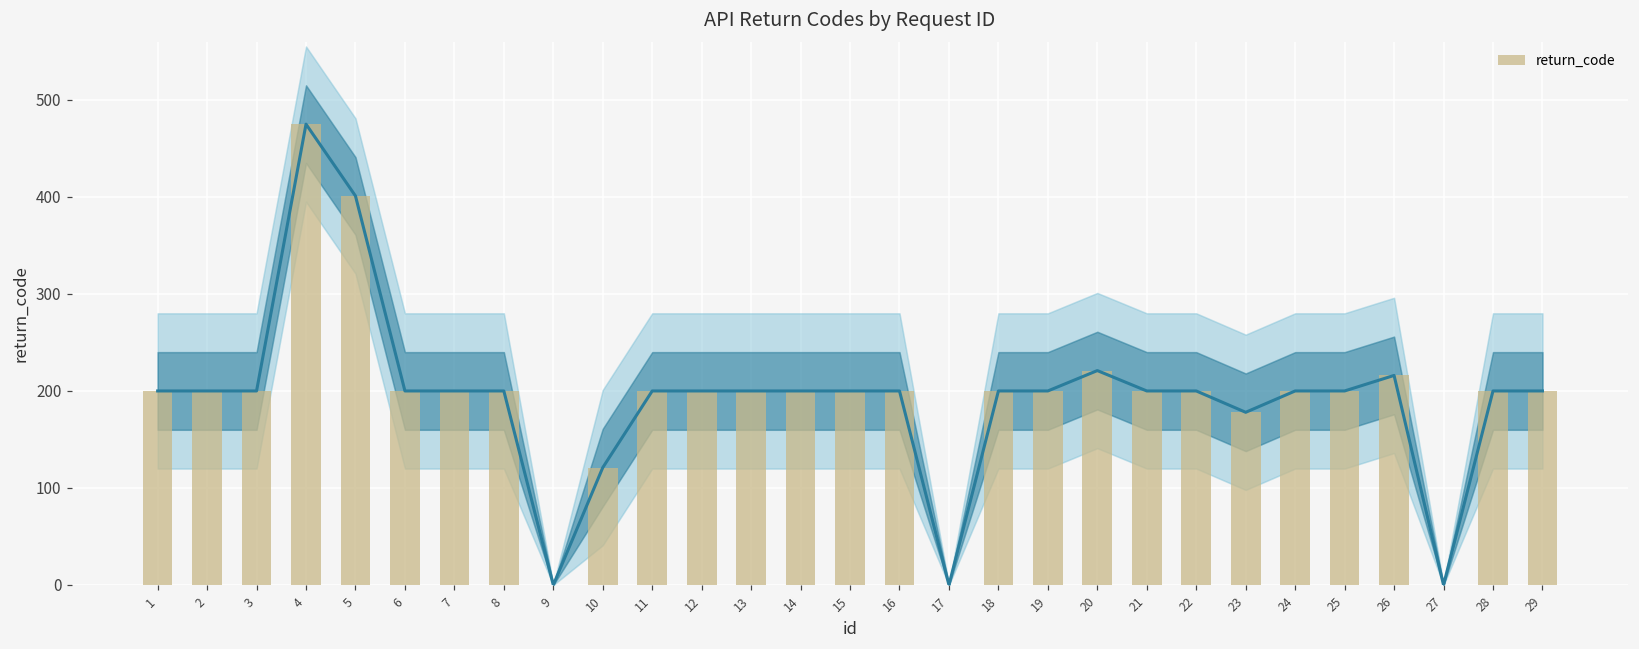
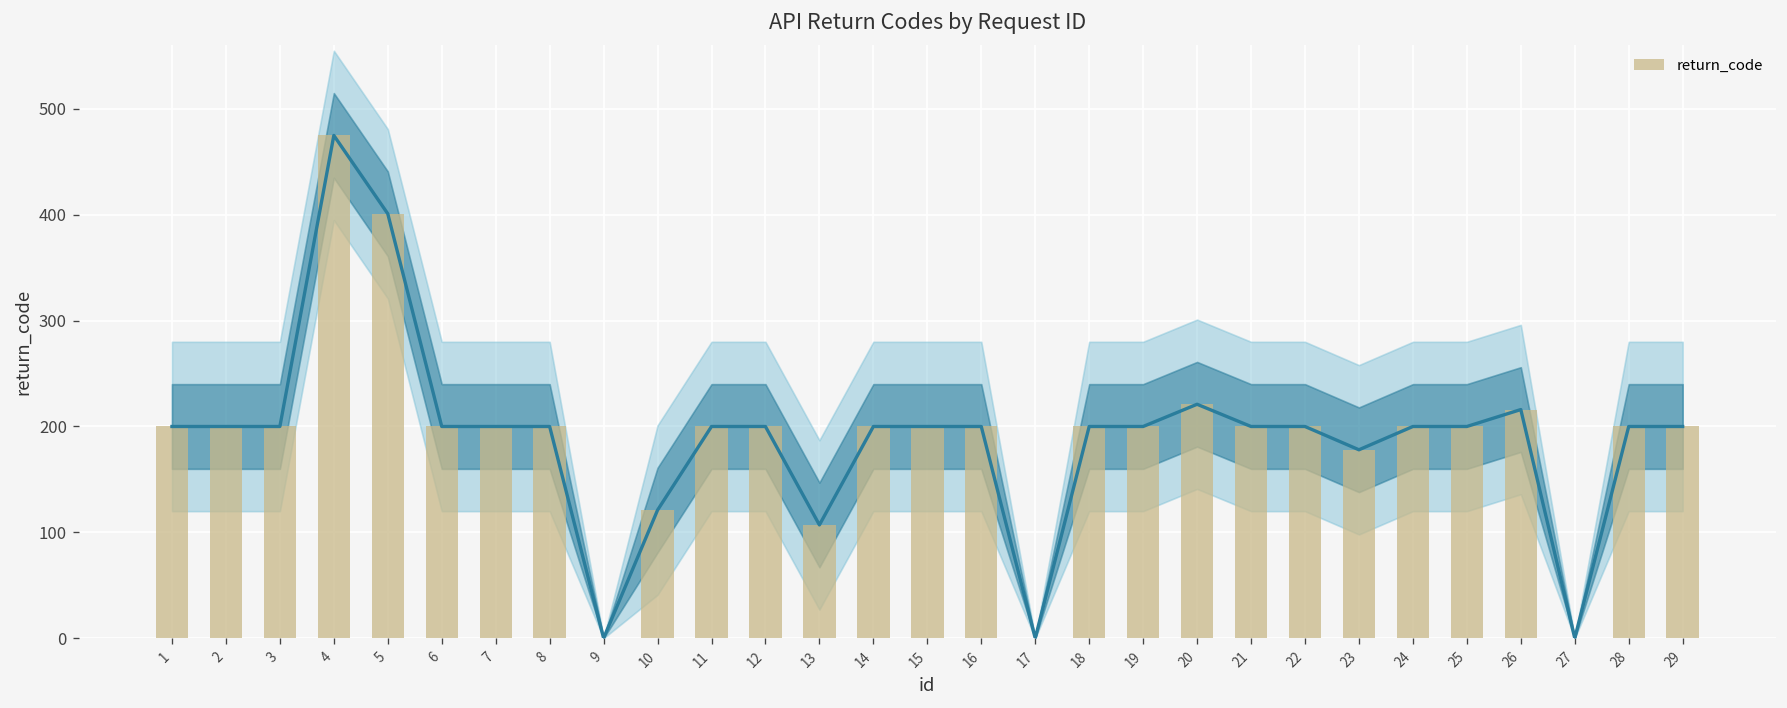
  {
    "return_code": {
      "1": 200,
      "2": 200,
      "3": 200,
      "4": 480,
      "5": 400,
      "6": 200,
      "7": 200,
      "8": 200,
      "9": 0,
      "10": 120,
      "11": 200,
      "12": 200,
-     "13": 200,
+     "13": 110,
      "14": 200,
      "15": 200,
      "16": 200,
      "17": 0,
      "18": 200,
      "19": 200,
      "20": 220,
      "21": 200,
      "22": 200,
      "23": 180,
      "24": 200,
      "25": 200,
      "26": 220,
      "27": 0,
      "28": 200,
      "29": 200
    }
  }
